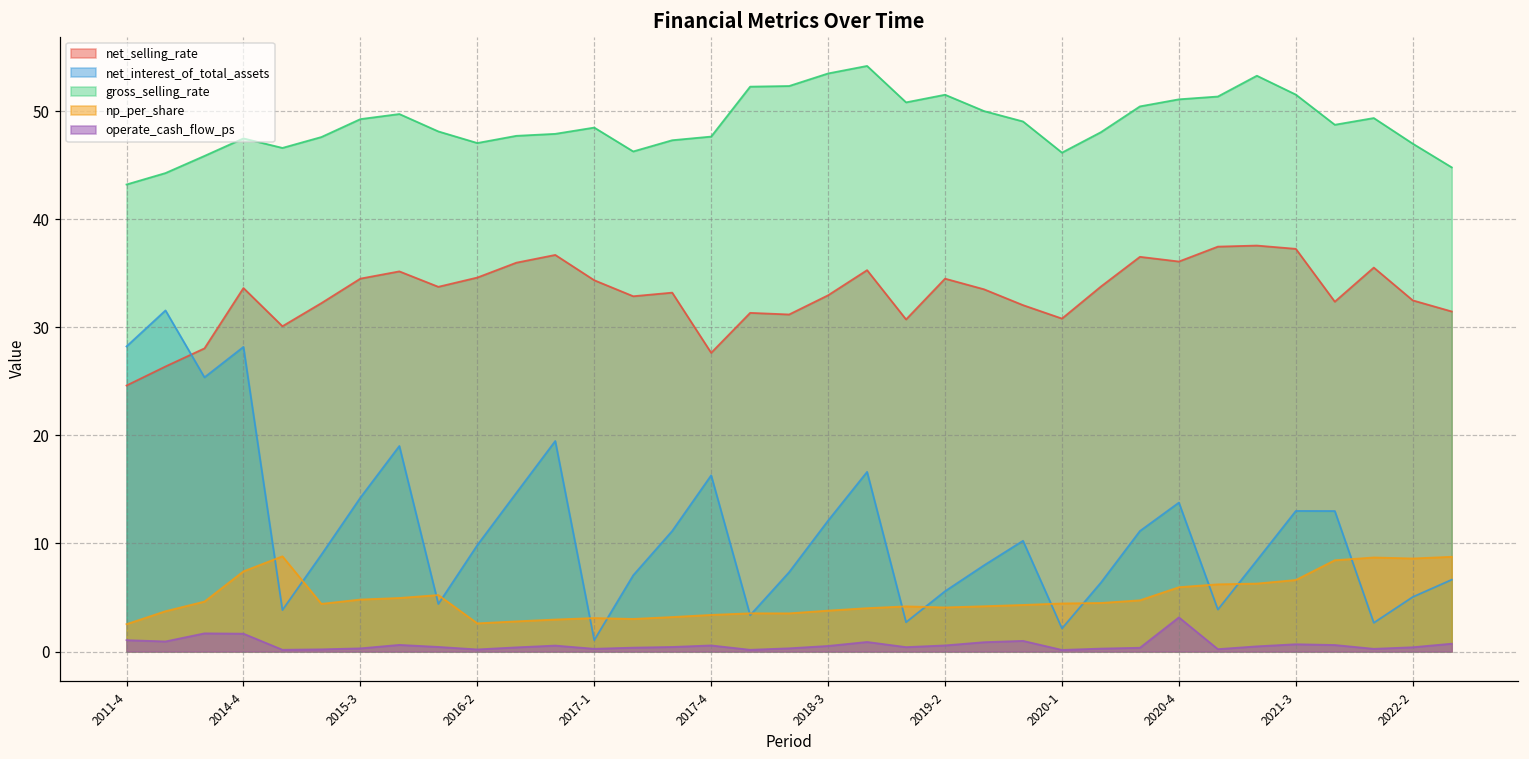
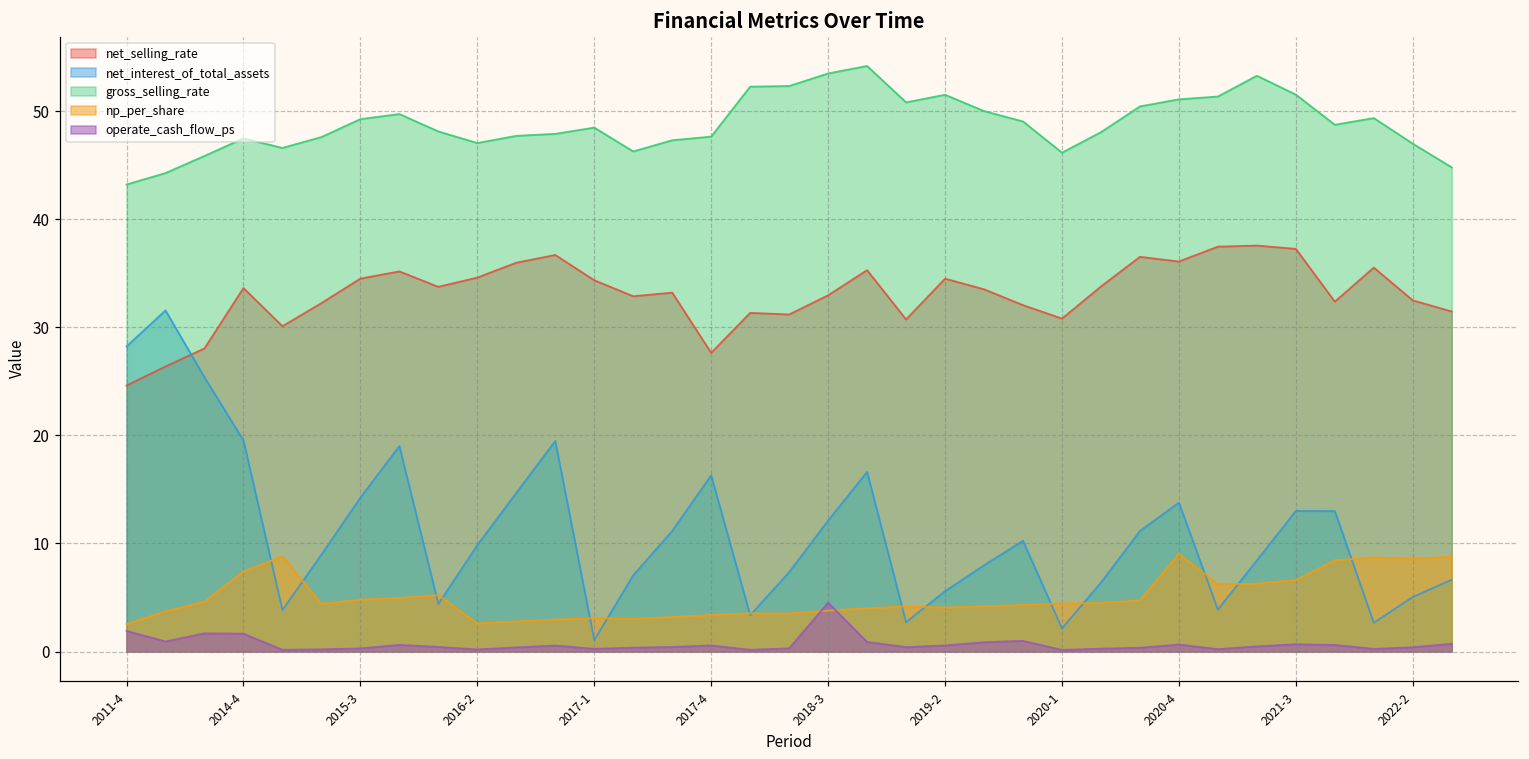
  {
    "net_selling_rate": {
      "2011-4": 25,
      "2014-4": 34,
      "2015-3": 35,
      "2016-2": 35,
      "2017-1": 34,
      "2017-4": 28,
      "2018-3": 33,
      "2019-2": 35,
      "2020-1": 31,
      "2020-4": 36,
      "2021-3": 37,
      "2022-2": 32
    },
    "net_interest_of_total_assets": {
      "2011-4": 28,
-     "2014-4": 28,
+     "2014-4": 20,
      "2015-3": 14,
      "2016-2": 10,
      "2017-1": 1,
      "2017-4": 16,
      "2018-3": 12,
      "2019-2": 6,
      "2020-1": 2,
      "2020-4": 14,
      "2021-3": 13,
      "2022-2": 5
    },
    "gross_selling_rate": {
      "2011-4": 43,
      "2014-4": 47,
      "2015-3": 49,
      "2016-2": 47,
      "2017-1": 48,
      "2017-4": 48,
      "2018-3": 54,
      "2019-2": 52,
      "2020-1": 46,
      "2020-4": 51,
      "2021-3": 52,
      "2022-2": 47
    },
    "np_per_share": {
      "2011-4": 3,
      "2014-4": 7,
      "2015-3": 5,
      "2016-2": 3,
      "2017-1": 3,
      "2017-4": 3,
      "2018-3": 4,
      "2019-2": 4,
      "2020-1": 4,
-     "2020-4": 6,
+     "2020-4": 9,
      "2021-3": 7,
      "2022-2": 9
    },
    "operate_cash_flow_ps": {
-     "2011-4": 1,
+     "2011-4": 2,
      "2014-4": 2,
      "2015-3": 0,
      "2016-2": 0,
      "2017-1": 0,
      "2017-4": 1,
-     "2018-3": 1,
+     "2018-3": 5,
      "2019-2": 1,
      "2020-1": 0,
-     "2020-4": 3,
+     "2020-4": 1,
      "2021-3": 1,
      "2022-2": 0
    }
  }
